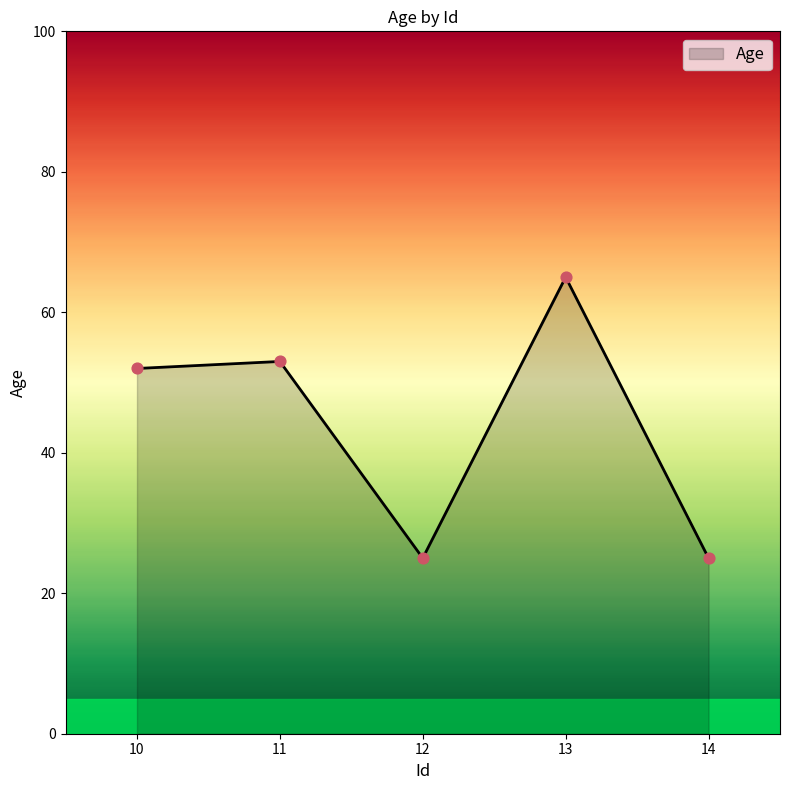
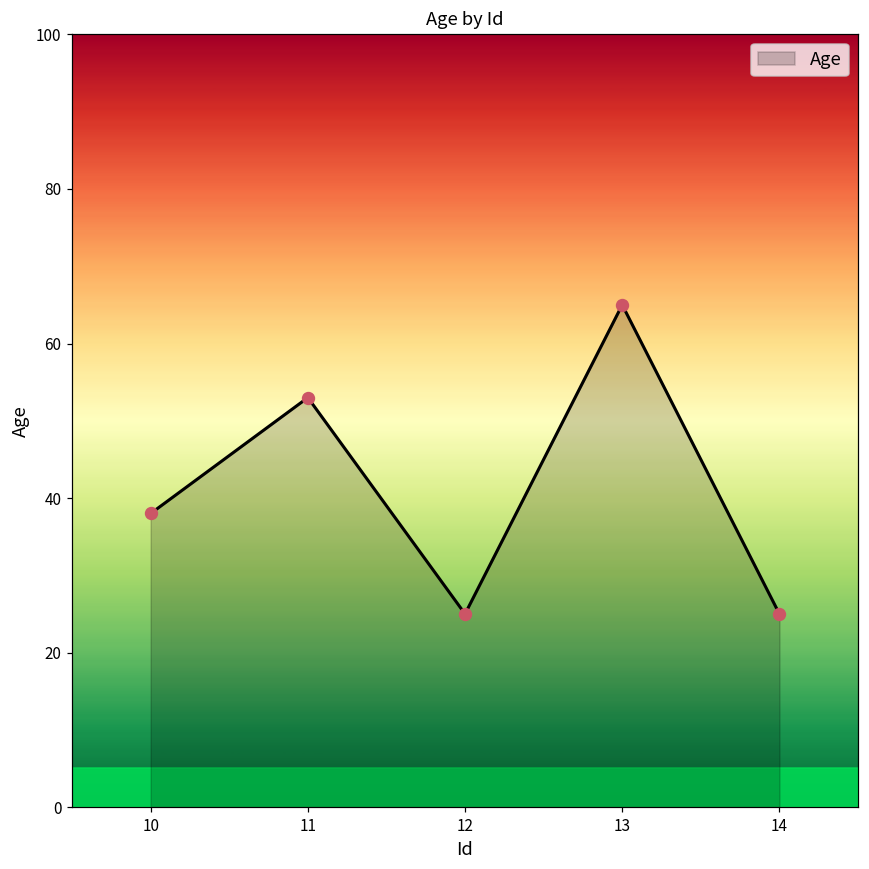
  {
-   "10": 52,
+   "10": 38,
    "11": 53,
    "12": 25,
    "13": 65,
    "14": 25
  }
